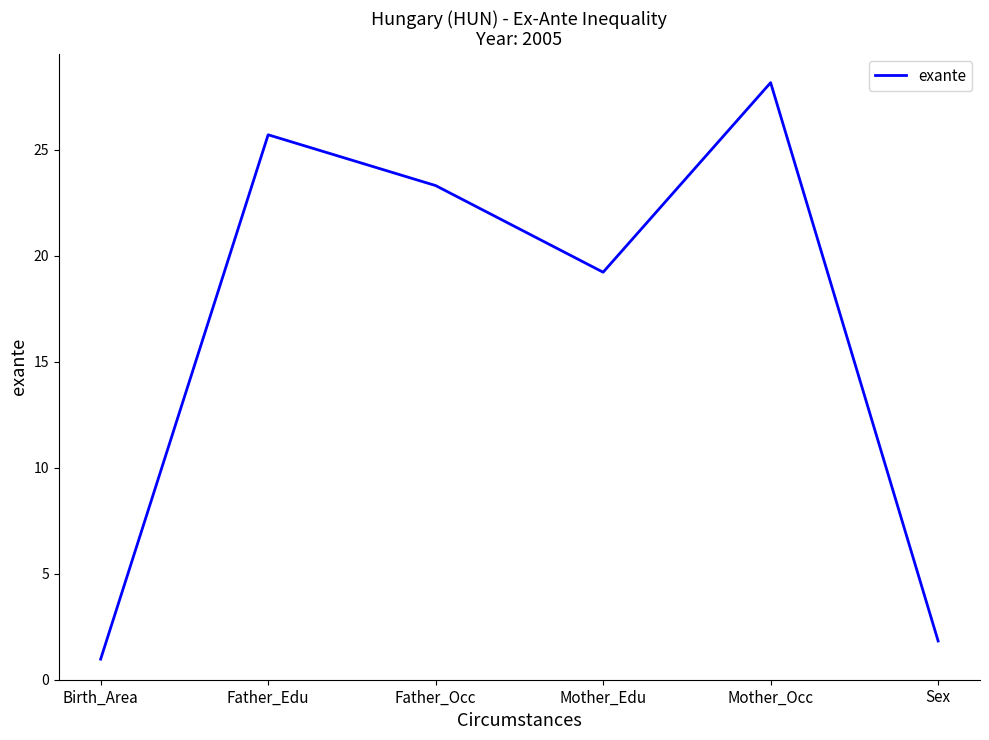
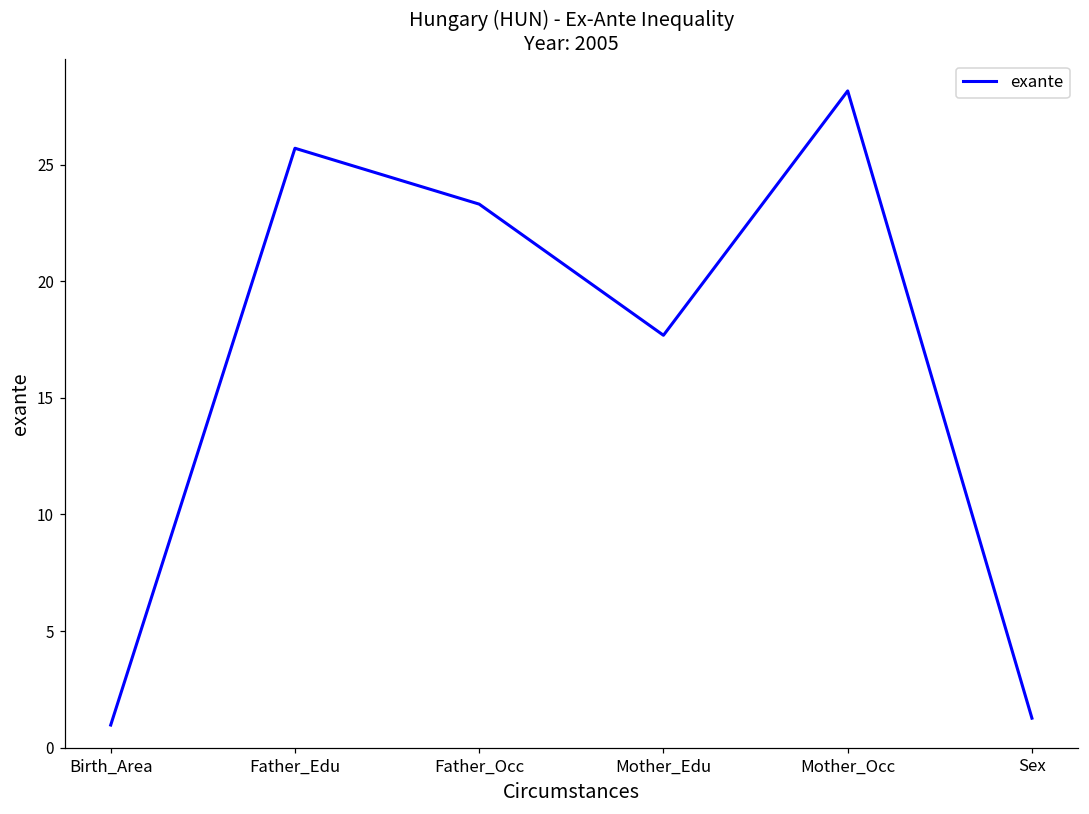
  {
    "Birth_Area": 1.0,
    "Father_Edu": 25.7,
    "Father_Occ": 23.3,
-   "Mother_Edu": 19.2,
+   "Mother_Edu": 17.7,
    "Mother_Occ": 28.2,
-   "Sex": 1.8
+   "Sex": 1.3
  }
